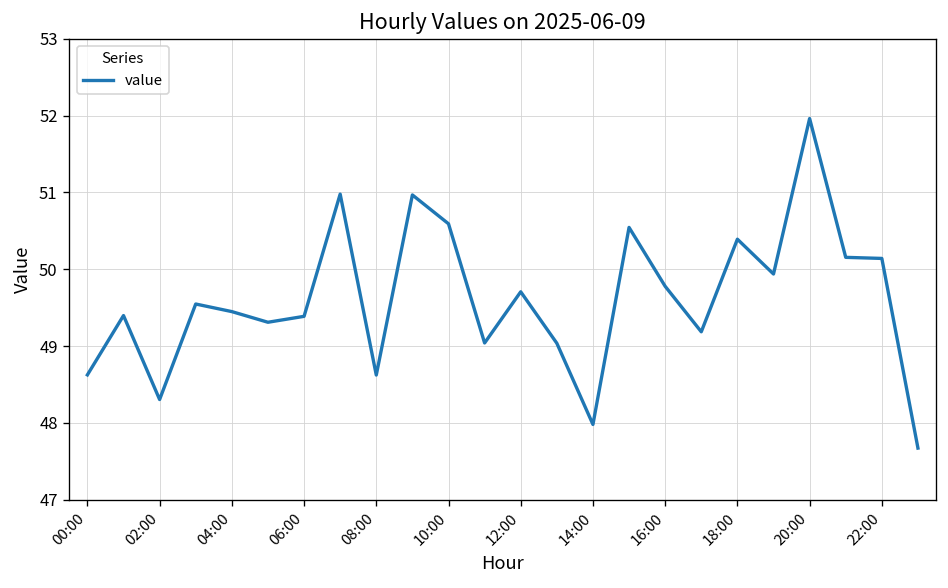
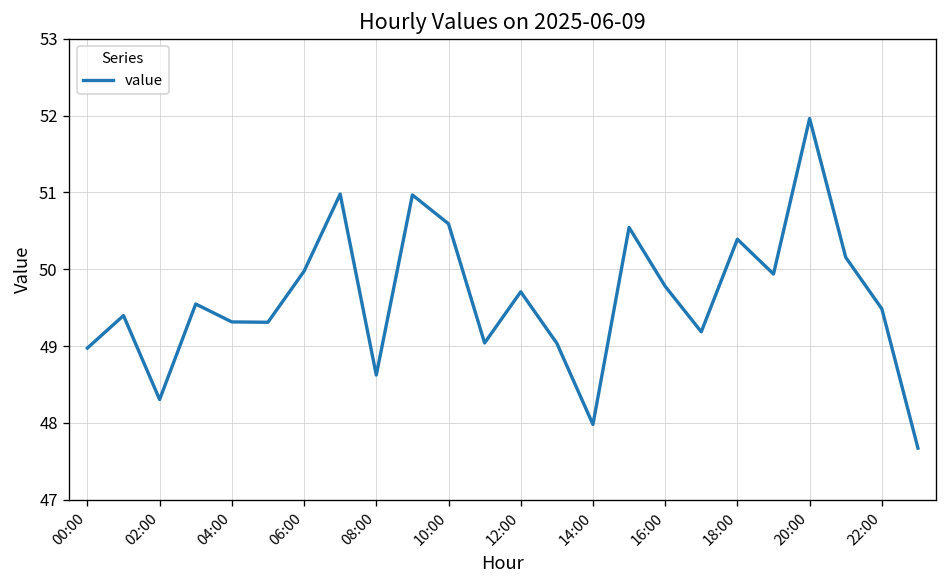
  {
-   "00:00": 48.6,
+   "00:00": 49.0,
    "02:00": 48.3,
-   "04:00": 49.4,
-   "06:00": 49.4,
+   "04:00": 49.3,
+   "06:00": 50.0,
    "08:00": 48.6,
    "10:00": 50.6,
    "12:00": 49.7,
    "14:00": 48.0,
    "16:00": 49.8,
    "18:00": 50.4,
    "20:00": 52.0,
-   "22:00": 50.1
+   "22:00": 49.5
  }
